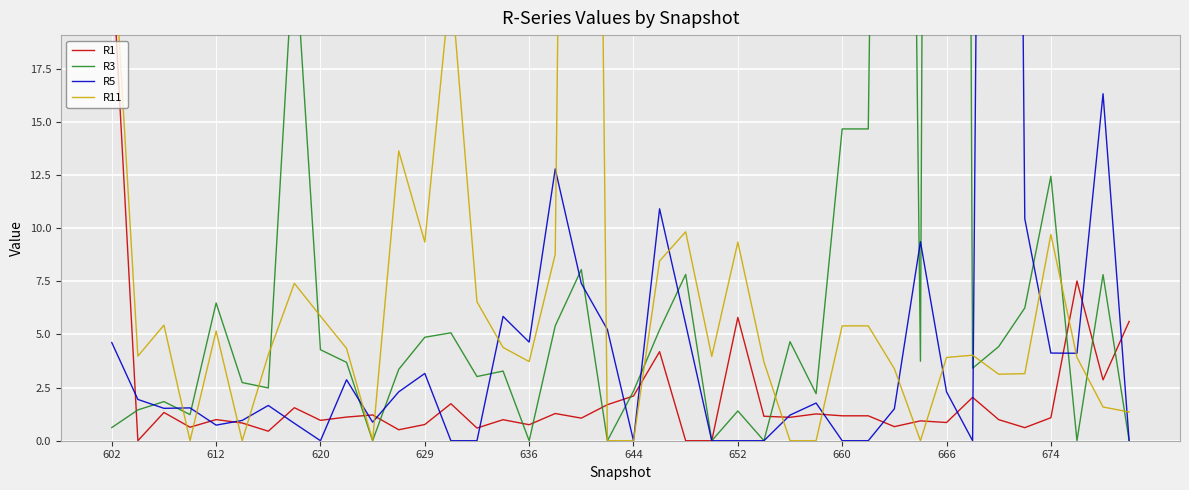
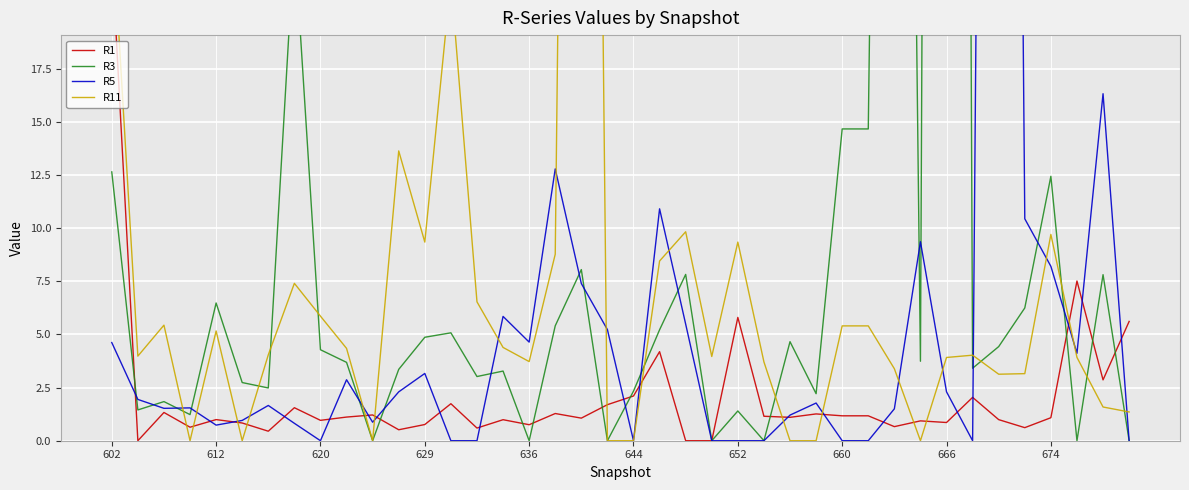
  {
    "R1": {
      "612": 1.0,
      "620": 1.0,
      "629": 0.8,
      "636": 0.8,
      "644": 2.1,
      "652": 5.8,
      "660": 1.2,
      "666": 0.9,
      "674": 1.1
    },
    "R3": {
-     "602": 0.6,
+     "602": 12.6,
      "612": 6.5,
      "620": 4.3,
      "629": 4.9,
      "636": 0.0,
      "644": 2.3,
      "652": 1.4,
      "660": 14.7,
      "674": 12.4
    },
    "R5": {
      "602": 4.6,
      "612": 0.7,
      "620": 0.0,
      "629": 3.2,
      "636": 4.6,
      "652": 0.0,
      "660": 0.0,
      "666": 2.3,
-     "674": 4.1
+     "674": 8.2
    },
    "R11": {
      "612": 5.2,
      "620": 5.9,
      "629": 9.3,
      "636": 3.7,
      "652": 9.3,
      "660": 5.4,
      "666": 3.9,
      "674": 9.7
    }
  }
